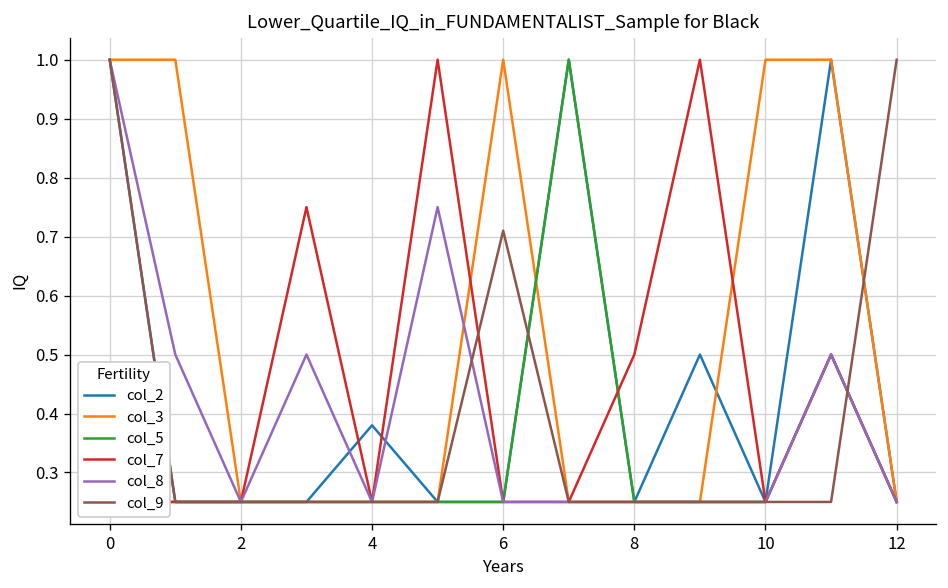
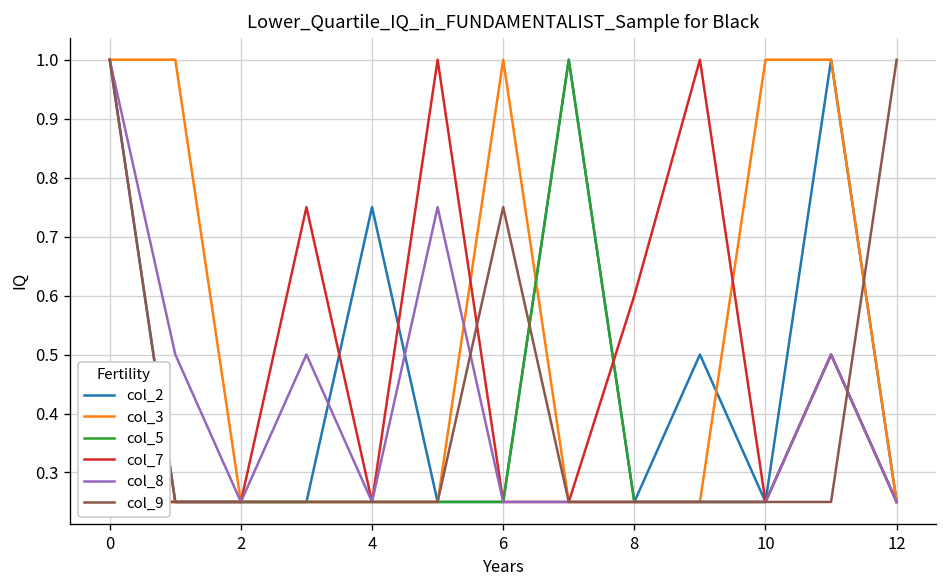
  {
    "col_2": {
-     "4": 0.38
+     "4": 0.75
    },
    "col_3": {
      "6": 1.00,
      "10": 1.00
    },
    "col_7": {
-     "8": 0.5
+     "8": 0.6
    },
    "col_9": {
-     "6": 0.71,
+     "6": 0.75,
      "12": 1.00
    }
  }
